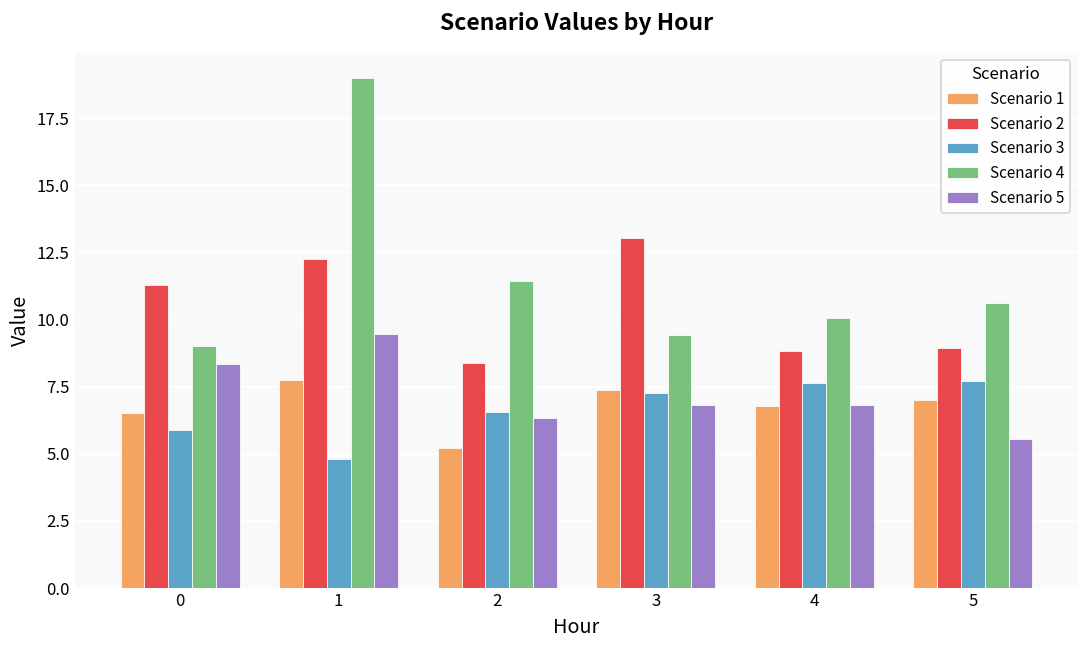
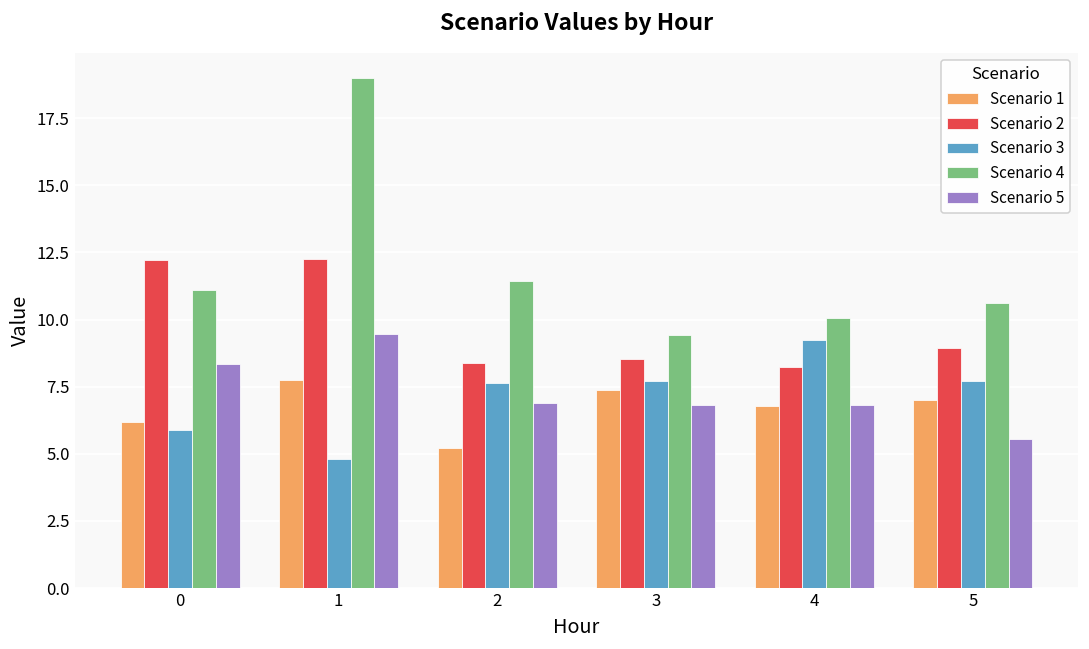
  {
    "Scenario 1": {
-     "0": 6.5,
+     "0": 6.2,
      "1": 7.7,
      "2": 5.2,
      "3": 7.4,
      "4": 6.8,
      "5": 7.0
    },
    "Scenario 2": {
-     "0": 11.3,
+     "0": 12.2,
      "1": 12.2,
      "2": 8.4,
-     "3": 13.0,
-     "4": 8.8,
+     "3": 8.5,
+     "4": 8.3,
      "5": 8.9
    },
    "Scenario 3": {
      "0": 5.9,
      "1": 4.8,
-     "2": 6.6,
-     "3": 7.3,
-     "4": 7.6,
+     "2": 7.6,
+     "3": 7.7,
+     "4": 9.2,
      "5": 7.7
    },
    "Scenario 4": {
-     "0": 9.0,
+     "0": 11.1,
      "1": 19.0,
      "2": 11.5,
      "3": 9.4,
      "4": 10.1,
      "5": 10.6
    },
    "Scenario 5": {
      "0": 8.4,
      "1": 9.5,
-     "2": 6.3,
+     "2": 6.9,
      "3": 6.8,
      "4": 6.8,
      "5": 5.6
    }
  }
